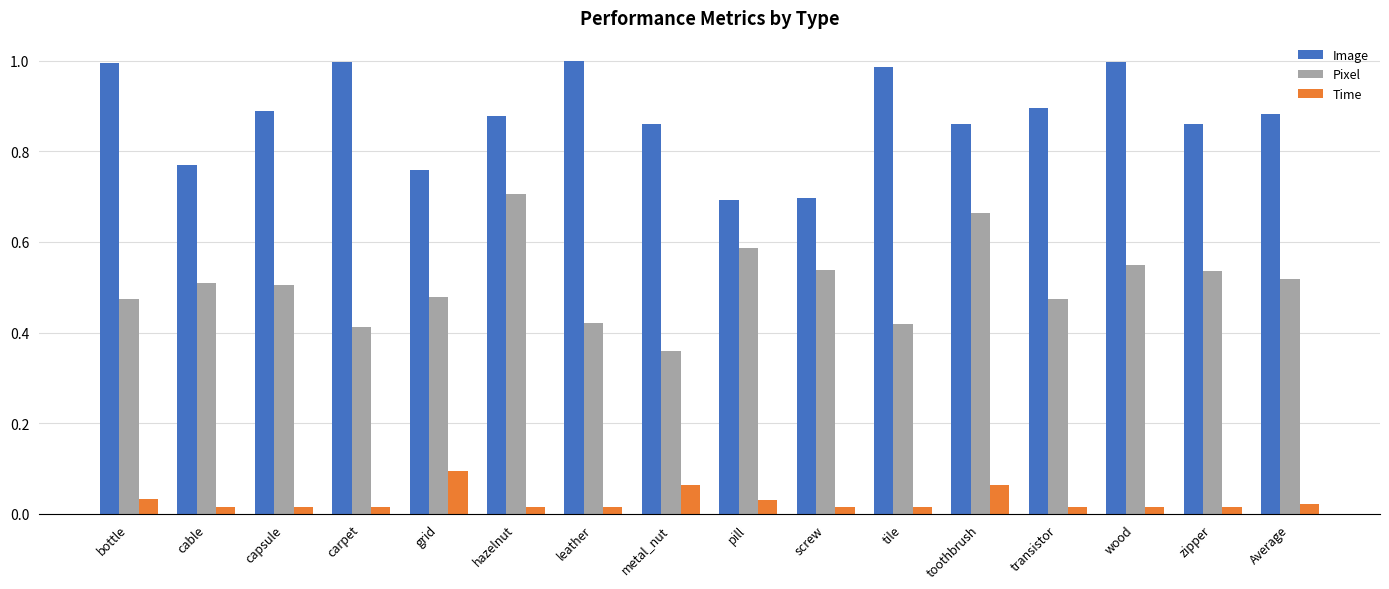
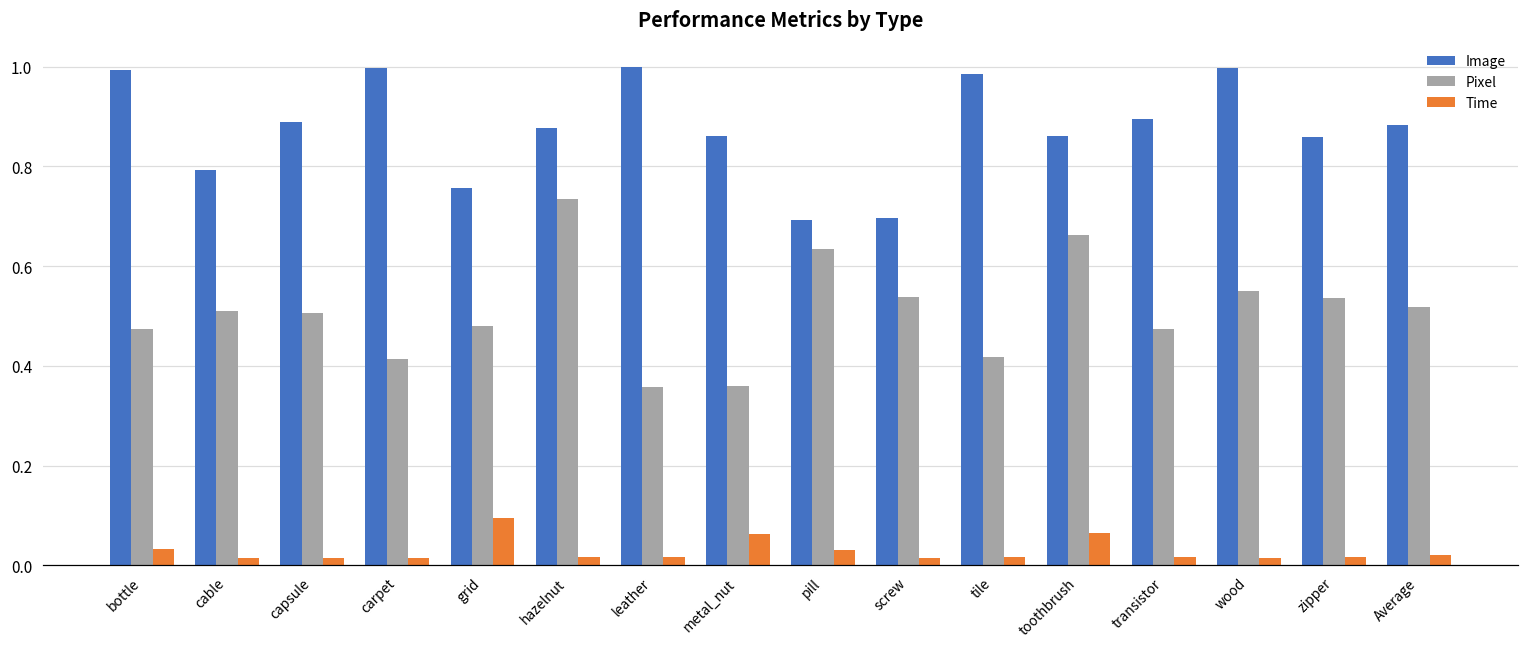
  {
    "Image": {
      "bottle": 0.99,
-     "cable": 0.77,
+     "cable": 0.79,
      "capsule": 0.89,
      "carpet": 1.00,
      "grid": 0.76,
      "hazelnut": 0.88,
      "leather": 1.00,
      "metal_nut": 0.86,
      "pill": 0.69,
      "screw": 0.70,
      "tile": 0.99,
      "toothbrush": 0.86,
      "transistor": 0.90,
      "wood": 1.00,
      "zipper": 0.86,
      "Average": 0.88
    },
    "Pixel": {
      "bottle": 0.47,
      "cable": 0.51,
      "capsule": 0.51,
      "carpet": 0.41,
      "grid": 0.48,
-     "hazelnut": 0.71,
-     "leather": 0.42,
+     "hazelnut": 0.73,
+     "leather": 0.36,
      "metal_nut": 0.36,
-     "pill": 0.59,
+     "pill": 0.63,
      "screw": 0.54,
      "tile": 0.42,
      "toothbrush": 0.66,
      "transistor": 0.47,
      "wood": 0.55,
      "zipper": 0.54,
      "Average": 0.52
    },
    "Time": {
      "bottle": 0.03,
      "cable": 0.02,
      "capsule": 0.02,
      "carpet": 0.01,
      "grid": 0.10,
      "hazelnut": 0.02,
      "leather": 0.02,
      "metal_nut": 0.06,
      "pill": 0.03,
      "screw": 0.02,
      "tile": 0.02,
      "toothbrush": 0.06,
      "transistor": 0.02,
      "wood": 0.02,
      "zipper": 0.02,
      "Average": 0.02
    }
  }
